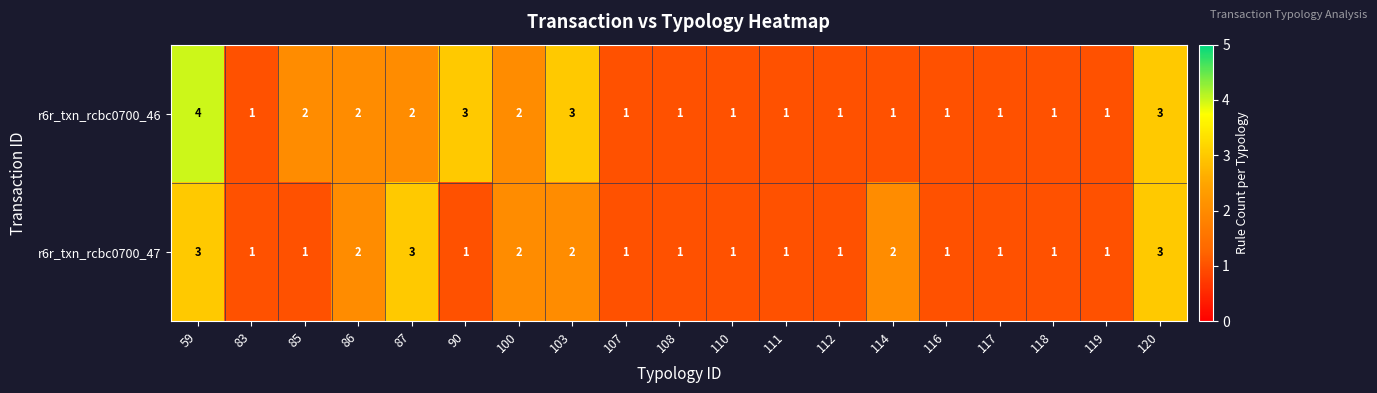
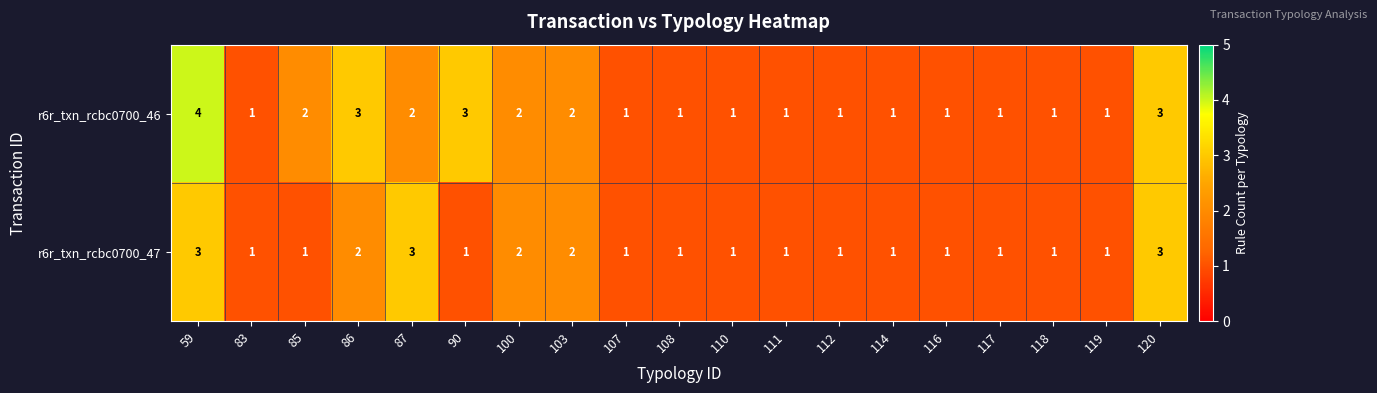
  {
    "r6r_txn_rcbc0700_46": {
      "59": 4,
      "83": 1,
      "85": 2,
-     "86": 2,
+     "86": 3,
      "87": 2,
      "90": 3,
      "100": 2,
-     "103": 3,
+     "103": 2,
      "107": 1,
      "108": 1,
      "110": 1,
      "111": 1,
      "112": 1,
      "114": 1,
      "116": 1,
      "117": 1,
      "118": 1,
      "119": 1,
      "120": 3
    },
    "r6r_txn_rcbc0700_47": {
      "59": 3,
      "83": 1,
      "85": 1,
      "86": 2,
      "87": 3,
      "90": 1,
      "100": 2,
      "103": 2,
      "107": 1,
      "108": 1,
      "110": 1,
      "111": 1,
      "112": 1,
-     "114": 2,
+     "114": 1,
      "116": 1,
      "117": 1,
      "118": 1,
      "119": 1,
      "120": 3
    }
  }
